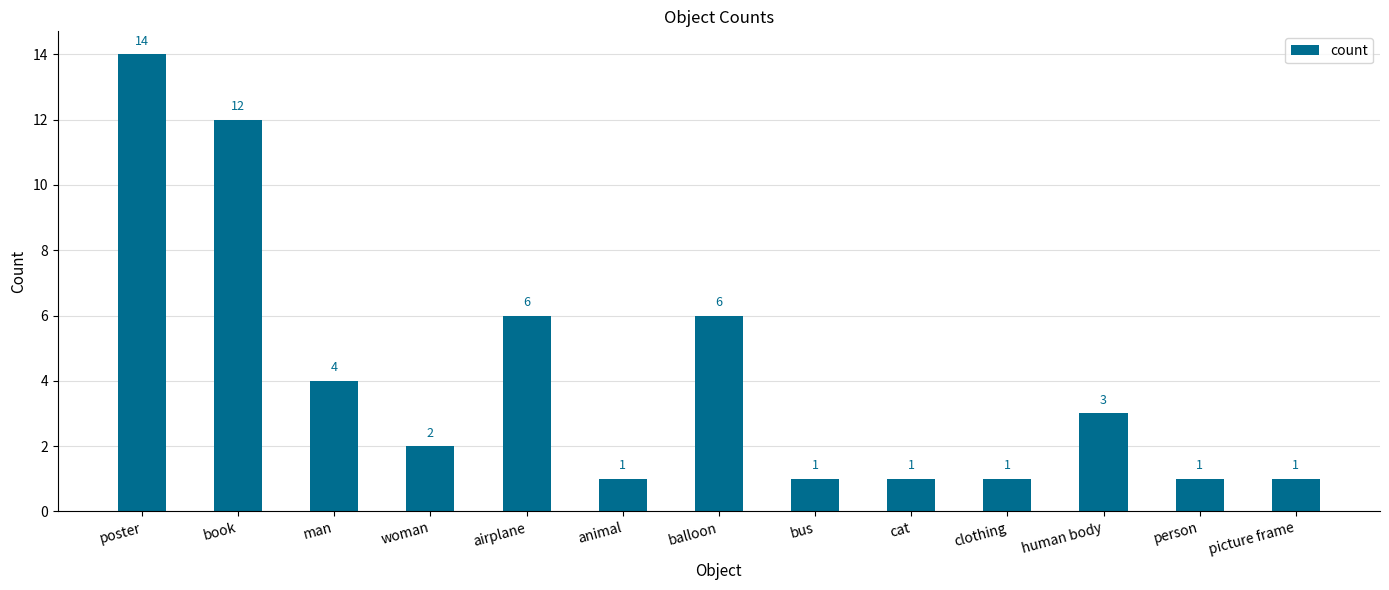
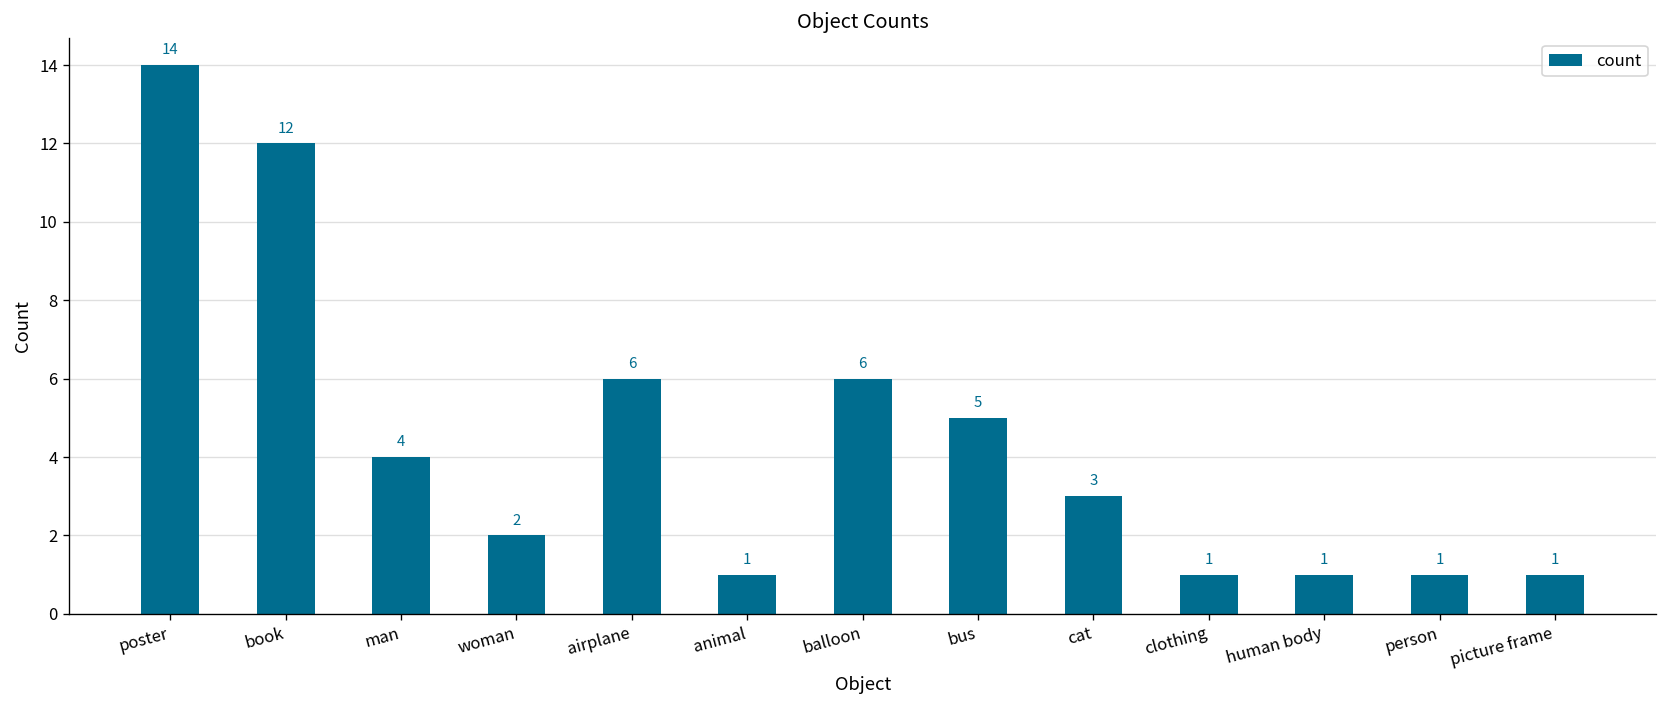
  {
    "poster": 14,
    "book": 12,
    "man": 4,
    "woman": 2,
    "airplane": 6,
    "animal": 1,
    "balloon": 6,
-   "bus": 1,
-   "cat": 1,
+   "bus": 5,
+   "cat": 3,
    "clothing": 1,
-   "human body": 3,
+   "human body": 1,
    "person": 1,
    "picture frame": 1
  }
